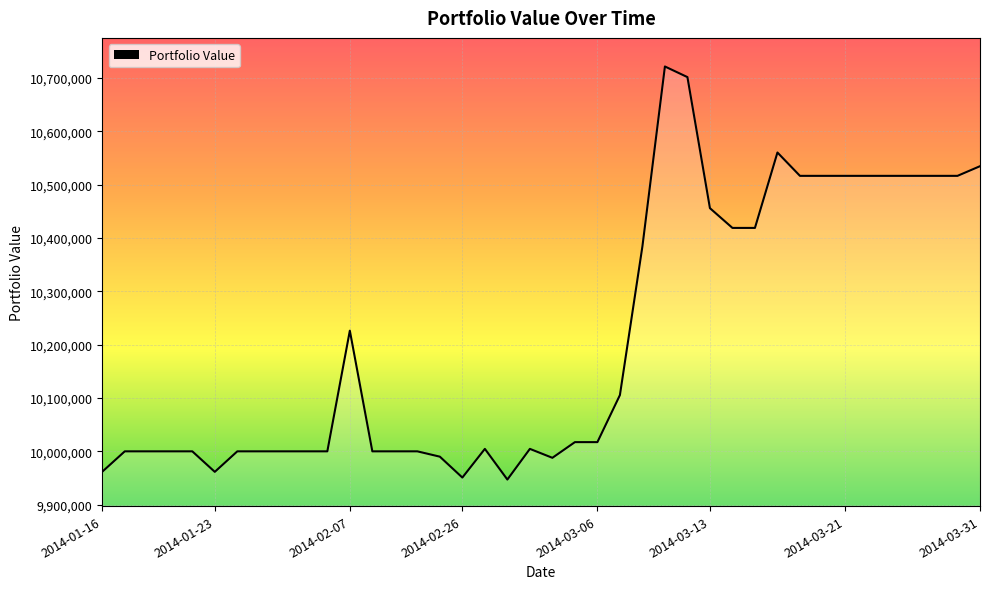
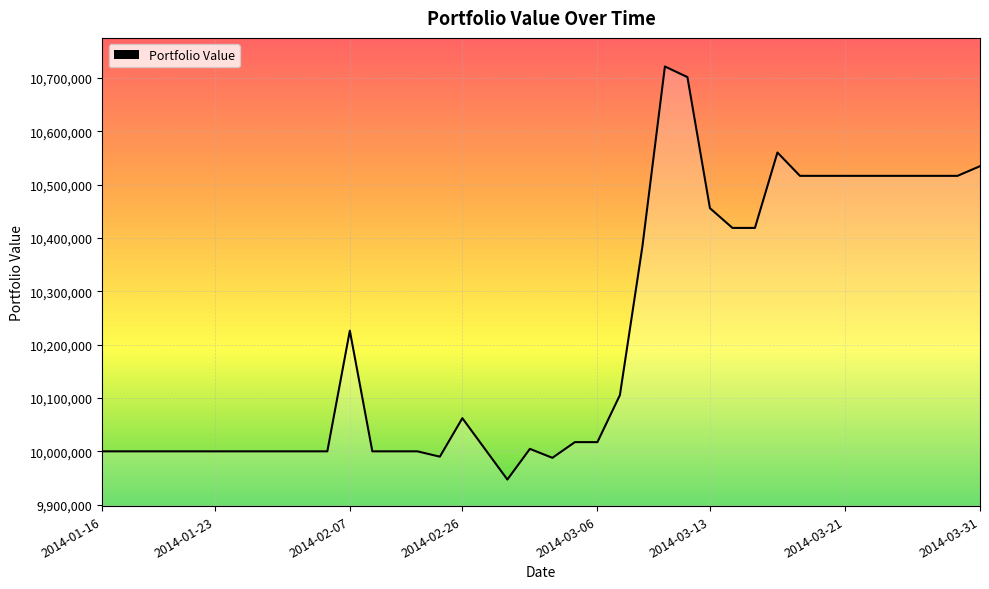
  {
-   "2014-01-16": "9,960,000",
-   "2014-01-23": "9,960,000",
+   "2014-01-16": "10,000,000",
+   "2014-01-23": "10,000,000",
    "2014-02-07": "10,230,000",
-   "2014-02-26": "9,950,000",
+   "2014-02-26": "10,060,000",
    "2014-03-06": "10,020,000",
    "2014-03-13": "10,460,000",
    "2014-03-21": "10,520,000",
    "2014-03-31": "10,530,000"
  }
